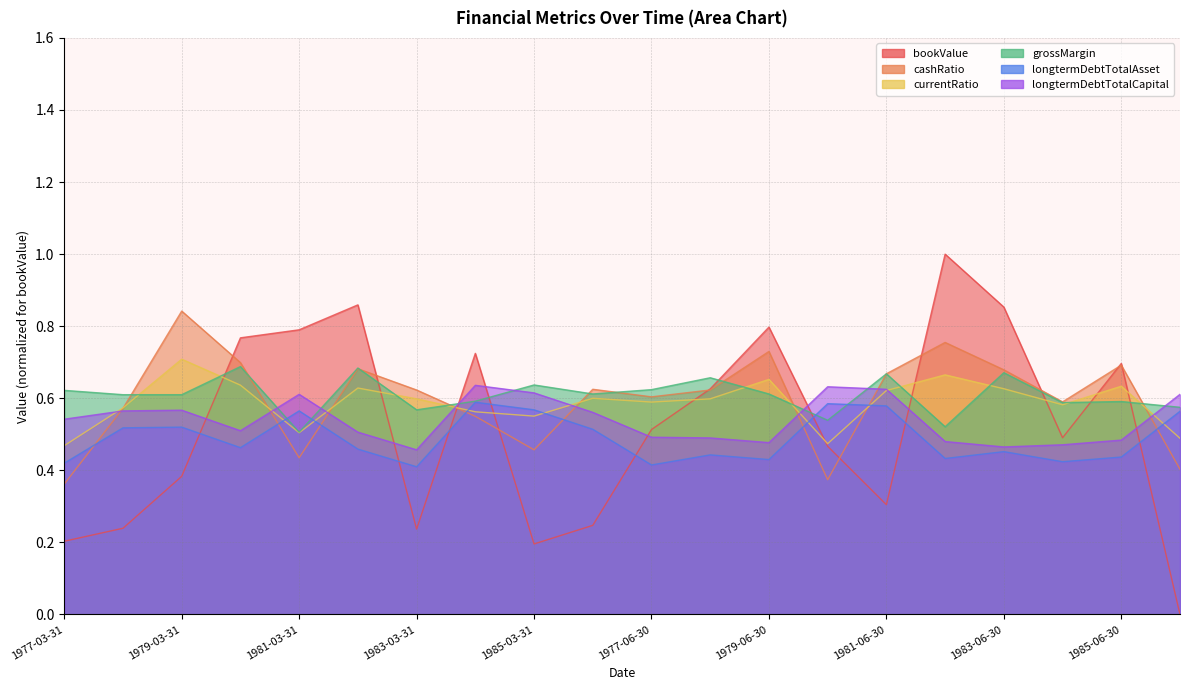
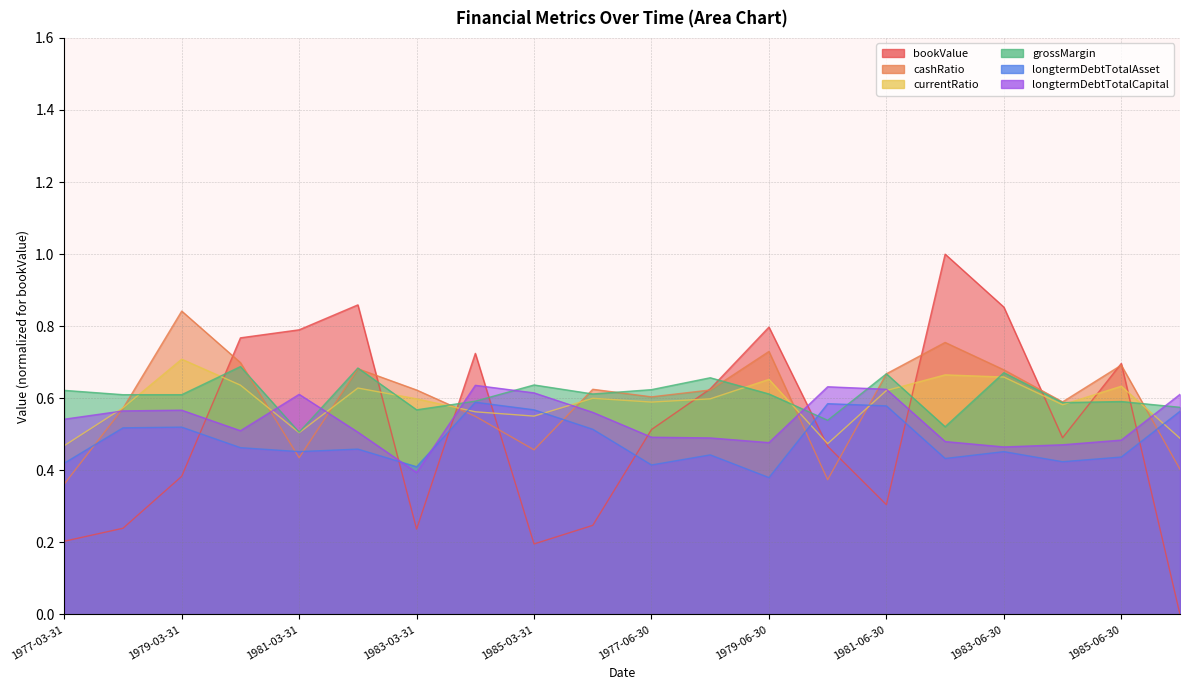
  {
    "currentRatio": {
      "1977-03-31": 0.47,
      "1979-03-31": 0.71,
      "1983-03-31": 0.60,
      "1985-03-31": 0.55,
      "1977-06-30": 0.59,
      "1979-06-30": 0.65,
-     "1983-06-30": 0.63,
+     "1983-06-30": 0.66,
      "1985-06-30": 0.63
    },
    "grossMargin": {
      "1977-03-31": 0.62,
      "1979-03-31": 0.61,
      "1983-03-31": 0.57,
      "1985-03-31": 0.64,
      "1977-06-30": 0.62,
      "1979-06-30": 0.61,
      "1983-06-30": 0.67,
      "1985-06-30": 0.59
    },
    "longtermDebtTotalAsset": {
      "1977-03-31": 0.42,
      "1979-03-31": 0.52,
-     "1981-03-31": 0.57,
+     "1981-03-31": 0.45,
      "1983-03-31": 0.41,
      "1985-03-31": 0.57,
      "1977-06-30": 0.42,
-     "1979-06-30": 0.43,
+     "1979-06-30": 0.38,
      "1981-06-30": 0.58,
      "1983-06-30": 0.45,
      "1985-06-30": 0.44
    },
    "longtermDebtTotalCapital": {
      "1977-03-31": 0.54,
      "1979-03-31": 0.57,
      "1981-03-31": 0.61,
-     "1983-03-31": 0.46,
+     "1983-03-31": 0.39,
      "1985-03-31": 0.62,
      "1977-06-30": 0.49,
      "1979-06-30": 0.48,
      "1983-06-30": 0.47,
      "1985-06-30": 0.48
    }
  }
